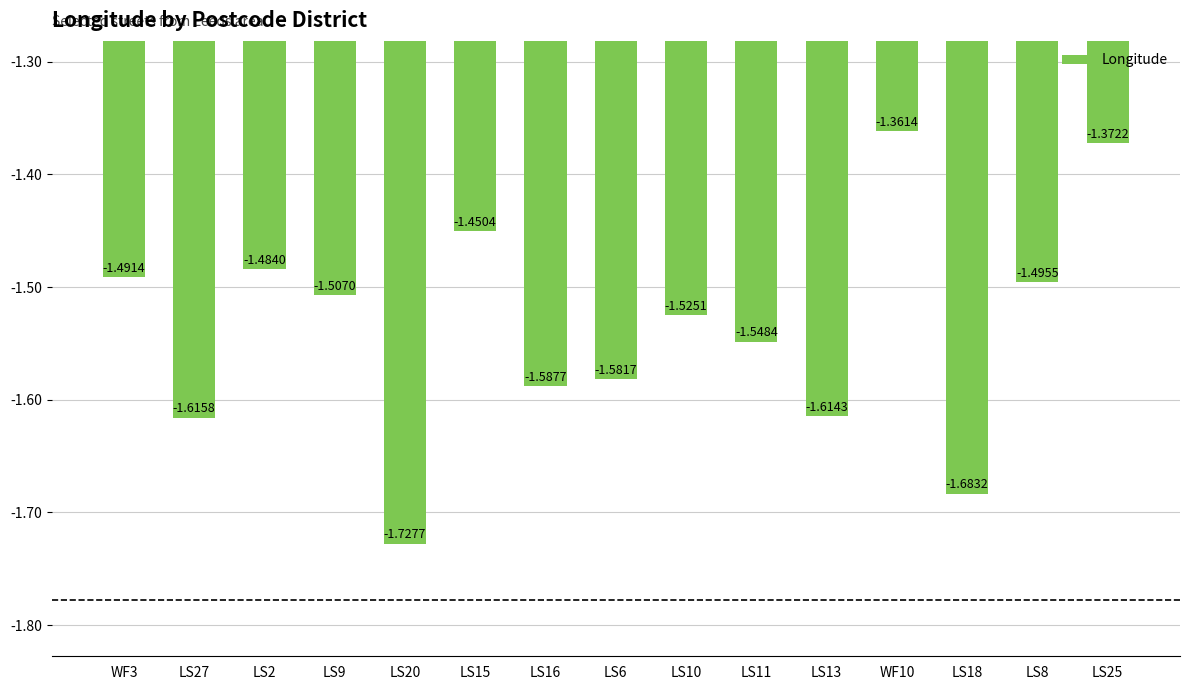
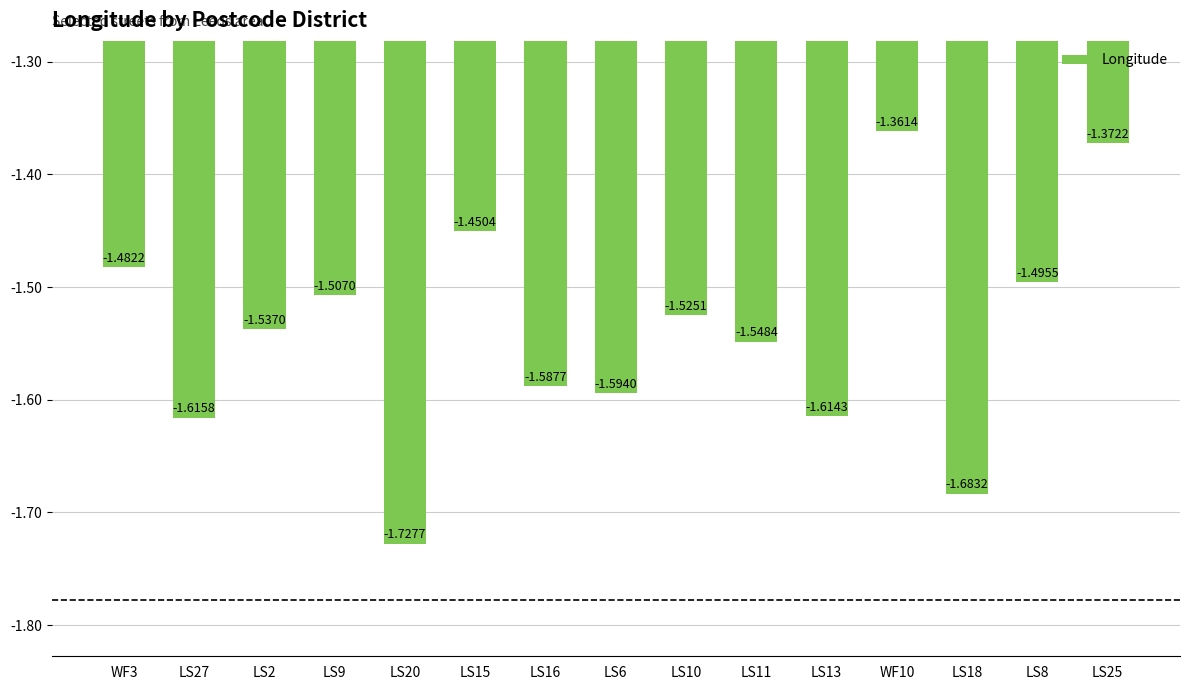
  {
-   "WF3": -1.4914,
+   "WF3": -1.4822,
    "LS27": -1.6158,
-   "LS2": -1.4840,
+   "LS2": -1.5370,
    "LS9": -1.5070,
    "LS20": -1.7277,
    "LS15": -1.4504,
    "LS16": -1.5877,
-   "LS6": -1.5817,
+   "LS6": -1.5940,
    "LS10": -1.5251,
    "LS11": -1.5484,
    "LS13": -1.6143,
    "WF10": -1.3614,
    "LS18": -1.6832,
    "LS8": -1.4955,
    "LS25": -1.3722
  }
